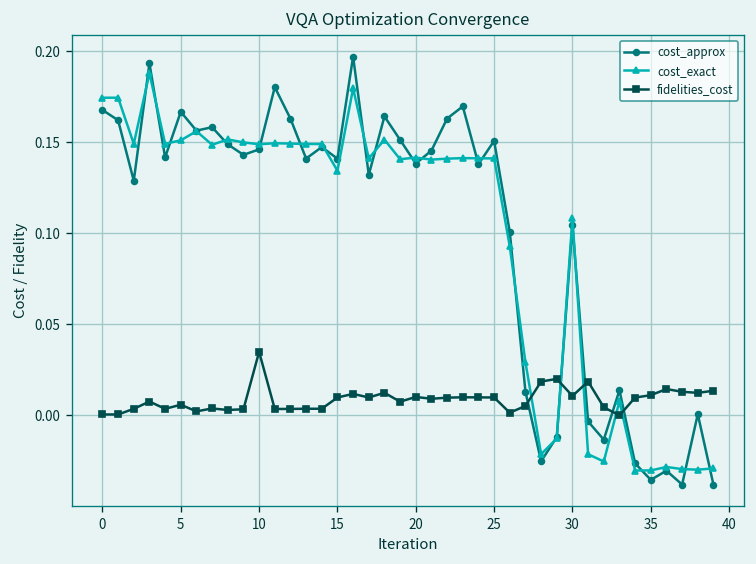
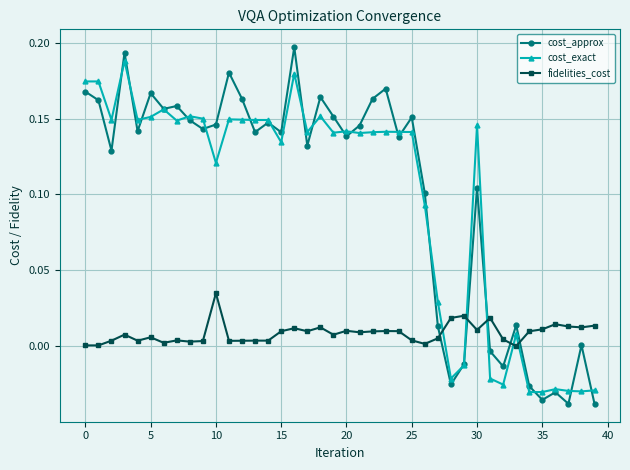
  {
    "cost_approx": {
      "0": 0.168,
      "5": 0.167,
      "10": 0.146,
      "15": 0.141,
      "20": 0.138,
      "25": 0.151,
      "30": 0.104,
      "35": -0.035
    },
    "cost_exact": {
      "0": 0.174,
      "5": 0.151,
-     "10": 0.149,
+     "10": 0.121,
      "15": 0.134,
      "20": 0.142,
      "25": 0.141,
-     "30": 0.108,
+     "30": 0.146,
      "35": -0.030
    },
    "fidelities_cost": {
      "0": 0.001,
      "5": 0.006,
      "10": 0.035,
      "15": 0.010,
      "20": 0.010,
-     "25": 0.010,
+     "25": 0.004,
      "30": 0.011,
      "35": 0.011
    }
  }
